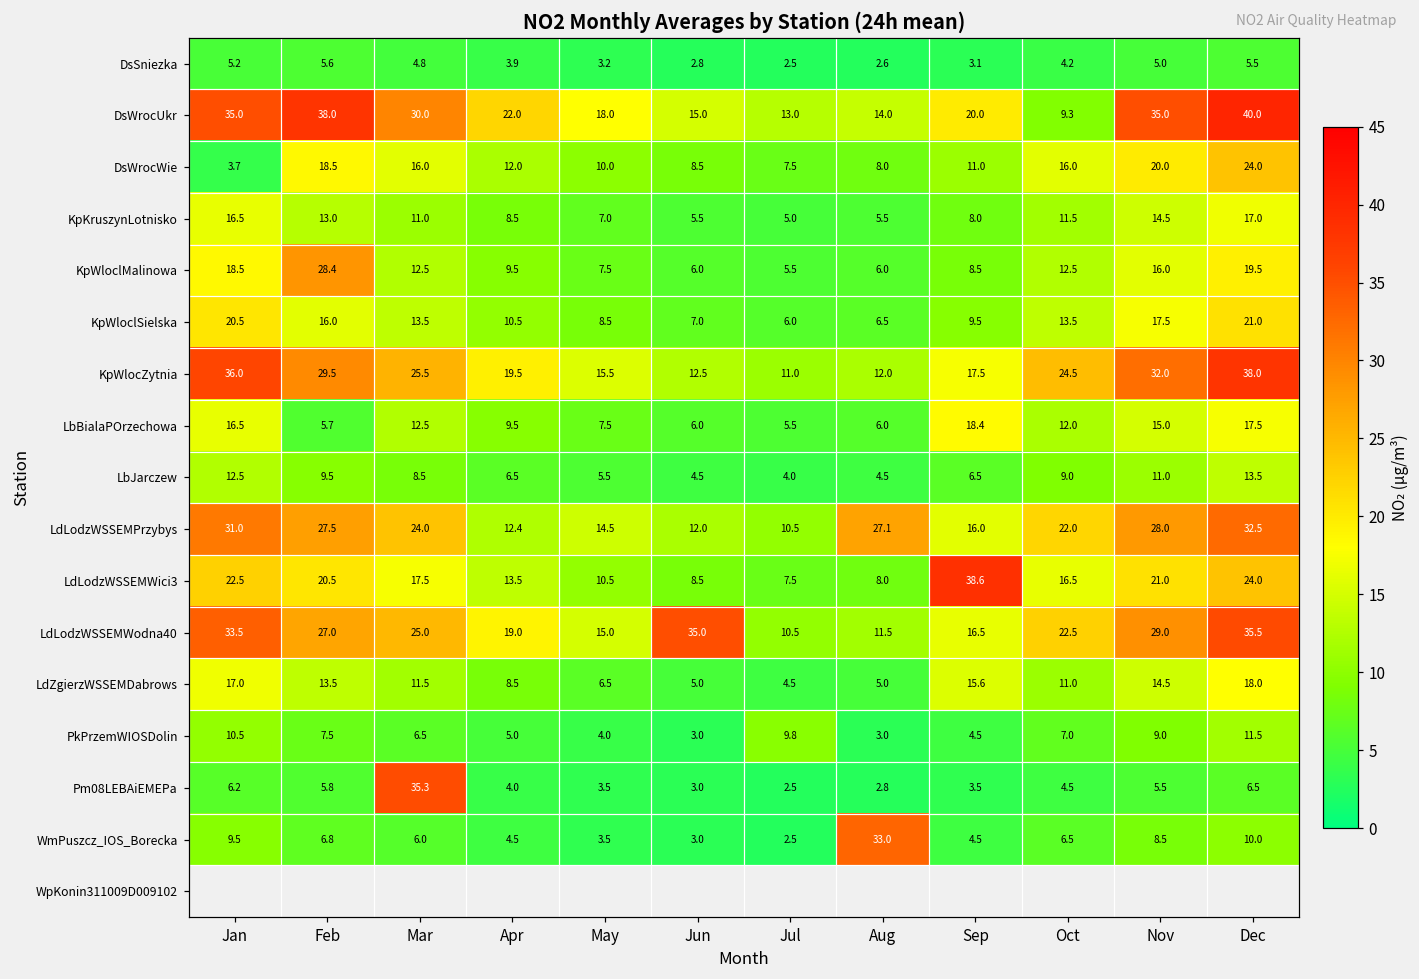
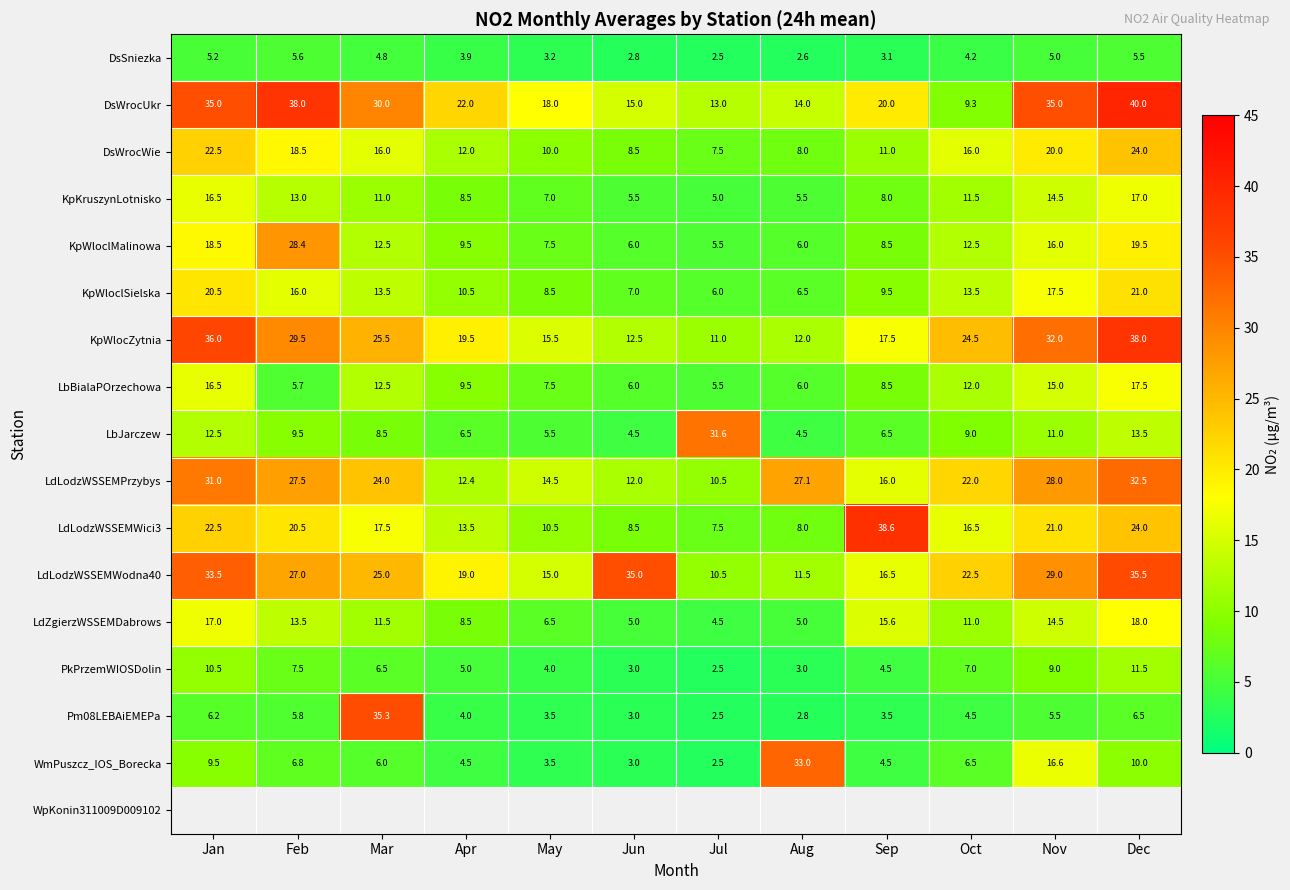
  {
    "DsSniezka": {
      "Jan": 5.2,
      "Feb": 5.6,
      "Mar": 4.8,
      "Apr": 3.9,
      "May": 3.2,
      "Jun": 2.8,
      "Jul": 2.5,
      "Aug": 2.6,
      "Sep": 3.1,
      "Oct": 4.2,
      "Nov": 5.0,
      "Dec": 5.5
    },
    "DsWrocUkr": {
      "Jan": 35.0,
      "Feb": 38.0,
      "Mar": 30.0,
      "Apr": 22.0,
      "May": 18.0,
      "Jun": 15.0,
      "Jul": 13.0,
      "Aug": 14.0,
      "Sep": 20.0,
      "Oct": 9.3,
      "Nov": 35.0,
      "Dec": 40.0
    },
    "DsWrocWie": {
-     "Jan": 3.7,
+     "Jan": 22.5,
      "Feb": 18.5,
      "Mar": 16.0,
      "Apr": 12.0,
      "May": 10.0,
      "Jun": 8.5,
      "Jul": 7.5,
      "Aug": 8.0,
      "Sep": 11.0,
      "Oct": 16.0,
      "Nov": 20.0,
      "Dec": 24.0
    },
    "KpKruszynLotnisko": {
      "Jan": 16.5,
      "Feb": 13.0,
      "Mar": 11.0,
      "Apr": 8.5,
      "May": 7.0,
      "Jun": 5.5,
      "Jul": 5.0,
      "Aug": 5.5,
      "Sep": 8.0,
      "Oct": 11.5,
      "Nov": 14.5,
      "Dec": 17.0
    },
    "KpWloclMalinowa": {
      "Jan": 18.5,
      "Feb": 28.4,
      "Mar": 12.5,
      "Apr": 9.5,
      "May": 7.5,
      "Jun": 6.0,
      "Jul": 5.5,
      "Aug": 6.0,
      "Sep": 8.5,
      "Oct": 12.5,
      "Nov": 16.0,
      "Dec": 19.5
    },
    "KpWloclSielska": {
      "Jan": 20.5,
      "Feb": 16.0,
      "Mar": 13.5,
      "Apr": 10.5,
      "May": 8.5,
      "Jun": 7.0,
      "Jul": 6.0,
      "Aug": 6.5,
      "Sep": 9.5,
      "Oct": 13.5,
      "Nov": 17.5,
      "Dec": 21.0
    },
    "KpWlocZytnia": {
      "Jan": 36.0,
      "Feb": 29.5,
      "Mar": 25.5,
      "Apr": 19.5,
      "May": 15.5,
      "Jun": 12.5,
      "Jul": 11.0,
      "Aug": 12.0,
      "Sep": 17.5,
      "Oct": 24.5,
      "Nov": 32.0,
      "Dec": 38.0
    },
    "LbBialaPOrzechowa": {
      "Jan": 16.5,
      "Feb": 5.7,
      "Mar": 12.5,
      "Apr": 9.5,
      "May": 7.5,
      "Jun": 6.0,
      "Jul": 5.5,
      "Aug": 6.0,
-     "Sep": 18.4,
+     "Sep": 8.5,
      "Oct": 12.0,
      "Nov": 15.0,
      "Dec": 17.5
    },
    "LbJarczew": {
      "Jan": 12.5,
      "Feb": 9.5,
      "Mar": 8.5,
      "Apr": 6.5,
      "May": 5.5,
      "Jun": 4.5,
-     "Jul": 4.0,
+     "Jul": 31.6,
      "Aug": 4.5,
      "Sep": 6.5,
      "Oct": 9.0,
      "Nov": 11.0,
      "Dec": 13.5
    },
    "LdLodzWSSEMPrzybys": {
      "Jan": 31.0,
      "Feb": 27.5,
      "Mar": 24.0,
      "Apr": 12.4,
      "May": 14.5,
      "Jun": 12.0,
      "Jul": 10.5,
      "Aug": 27.1,
      "Sep": 16.0,
      "Oct": 22.0,
      "Nov": 28.0,
      "Dec": 32.5
    },
    "LdLodzWSSEMWici3": {
      "Jan": 22.5,
      "Feb": 20.5,
      "Mar": 17.5,
      "Apr": 13.5,
      "May": 10.5,
      "Jun": 8.5,
      "Jul": 7.5,
      "Aug": 8.0,
      "Sep": 38.6,
      "Oct": 16.5,
      "Nov": 21.0,
      "Dec": 24.0
    },
    "LdLodzWSSEMWodna40": {
      "Jan": 33.5,
      "Feb": 27.0,
      "Mar": 25.0,
      "Apr": 19.0,
      "May": 15.0,
      "Jun": 35.0,
      "Jul": 10.5,
      "Aug": 11.5,
      "Sep": 16.5,
      "Oct": 22.5,
      "Nov": 29.0,
      "Dec": 35.5
    },
    "LdZgierzWSSEMDabrows": {
      "Jan": 17.0,
      "Feb": 13.5,
      "Mar": 11.5,
      "Apr": 8.5,
      "May": 6.5,
      "Jun": 5.0,
      "Jul": 4.5,
      "Aug": 5.0,
      "Sep": 15.6,
      "Oct": 11.0,
      "Nov": 14.5,
      "Dec": 18.0
    },
    "PkPrzemWIOSDolin": {
      "Jan": 10.5,
      "Feb": 7.5,
      "Mar": 6.5,
      "Apr": 5.0,
      "May": 4.0,
      "Jun": 3.0,
-     "Jul": 9.8,
+     "Jul": 2.5,
      "Aug": 3.0,
      "Sep": 4.5,
      "Oct": 7.0,
      "Nov": 9.0,
      "Dec": 11.5
    },
    "Pm08LEBAiEMEPa": {
      "Jan": 6.2,
      "Feb": 5.8,
      "Mar": 35.3,
      "Apr": 4.0,
      "May": 3.5,
      "Jun": 3.0,
      "Jul": 2.5,
      "Aug": 2.8,
      "Sep": 3.5,
      "Oct": 4.5,
      "Nov": 5.5,
      "Dec": 6.5
    },
    "WmPuszcz_IOS_Borecka": {
      "Jan": 9.5,
      "Feb": 6.8,
      "Mar": 6.0,
      "Apr": 4.5,
      "May": 3.5,
      "Jun": 3.0,
      "Jul": 2.5,
      "Aug": 33.0,
      "Sep": 4.5,
      "Oct": 6.5,
-     "Nov": 8.5,
+     "Nov": 16.6,
      "Dec": 10.0
    }
  }
